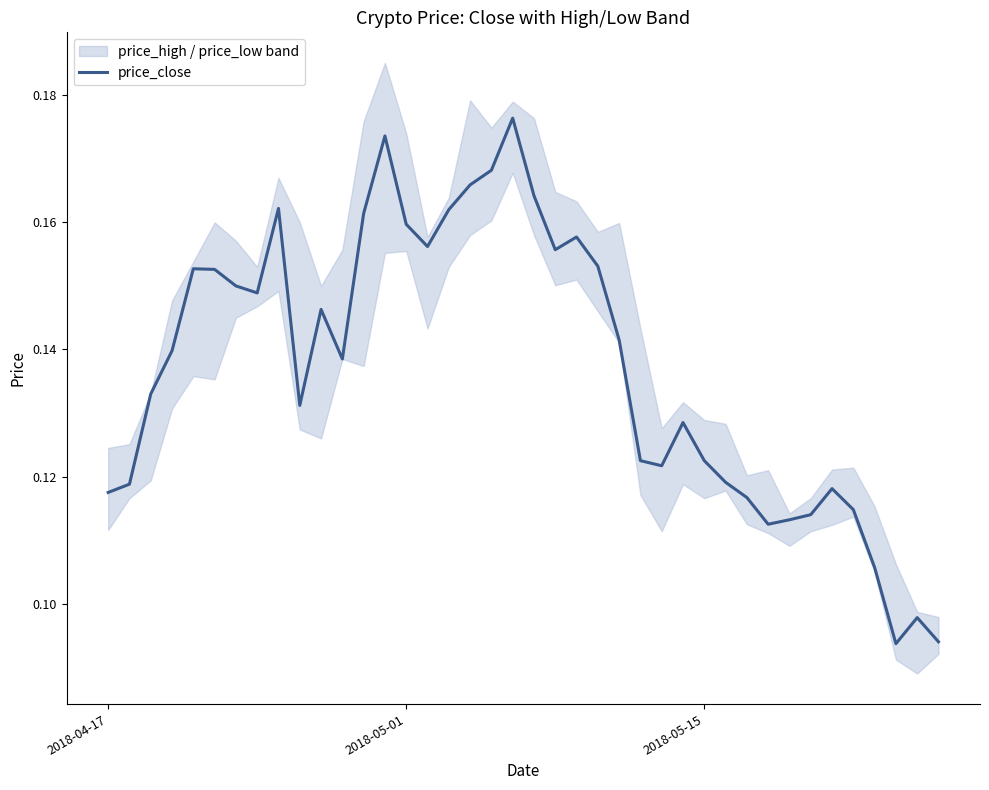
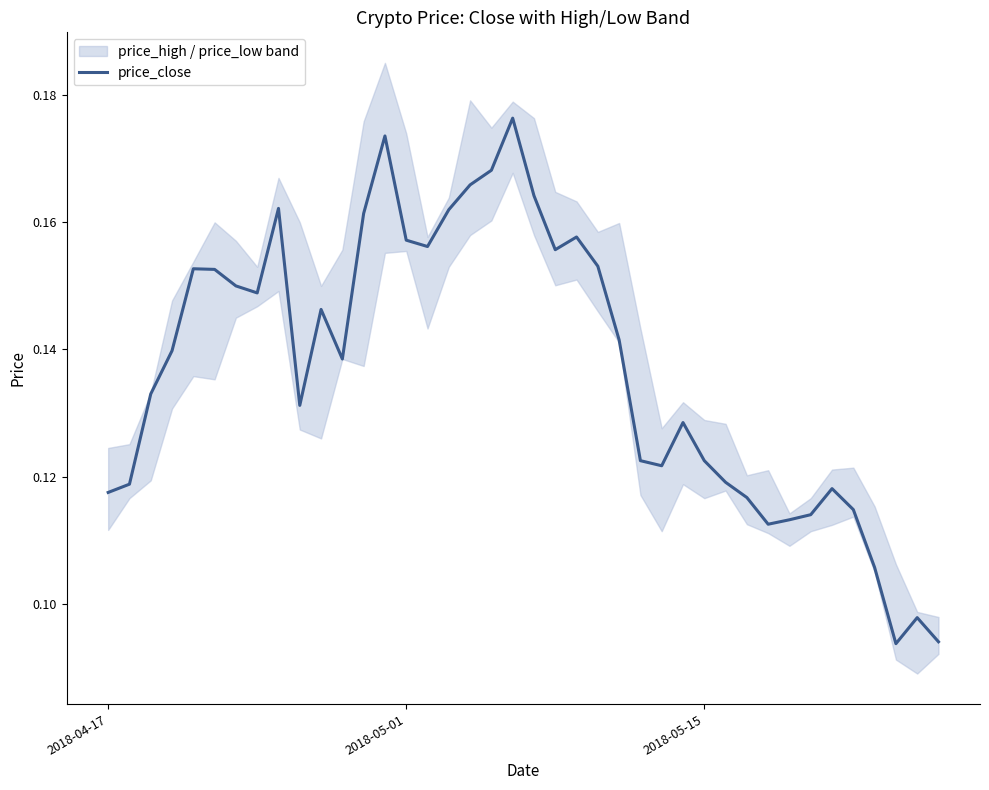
  {
    "price_close": {
      "2018-04-17": 0.118,
-     "2018-05-01": 0.160,
+     "2018-05-01": 0.157,
      "2018-05-15": 0.123
    }
  }
